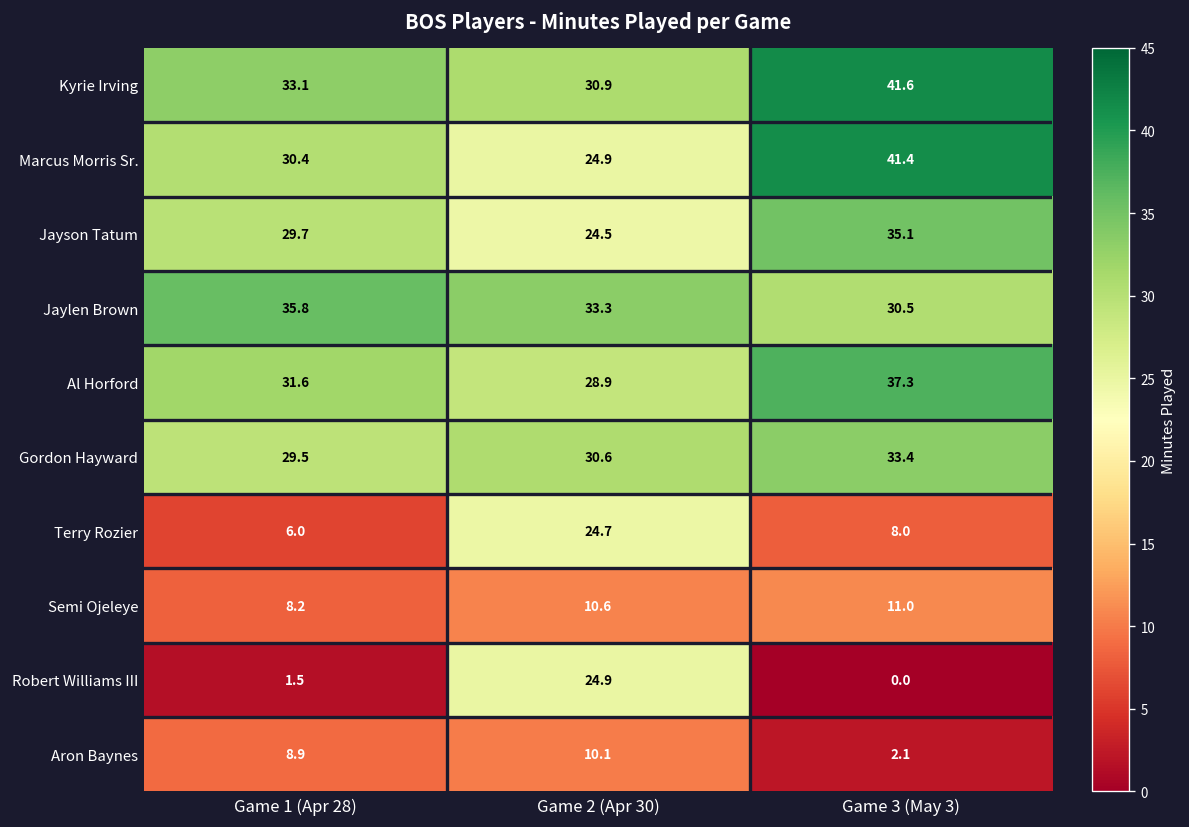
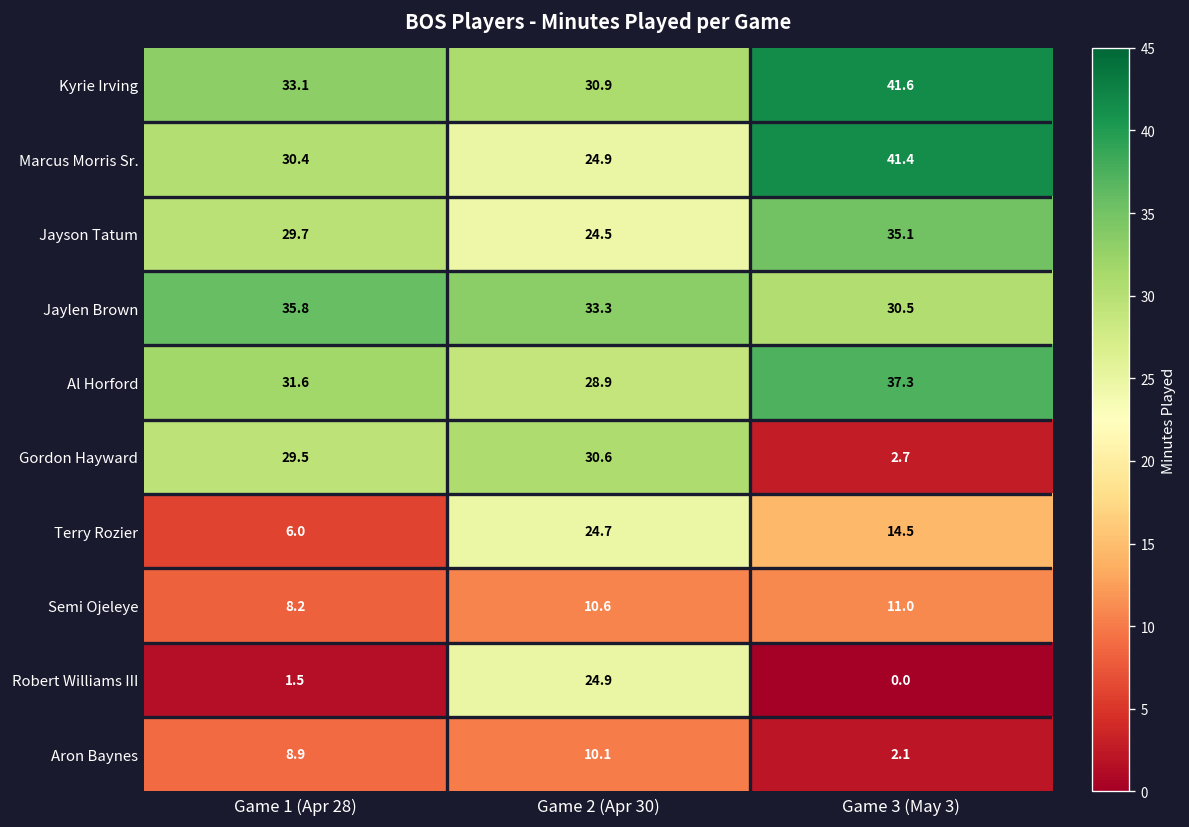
  {
    "Kyrie Irving": {
      "Game 1 (Apr 28)": 33.1,
      "Game 2 (Apr 30)": 30.9,
      "Game 3 (May 3)": 41.6
    },
    "Marcus Morris Sr.": {
      "Game 1 (Apr 28)": 30.4,
      "Game 2 (Apr 30)": 24.9,
      "Game 3 (May 3)": 41.4
    },
    "Jayson Tatum": {
      "Game 1 (Apr 28)": 29.7,
      "Game 2 (Apr 30)": 24.5,
      "Game 3 (May 3)": 35.1
    },
    "Jaylen Brown": {
      "Game 1 (Apr 28)": 35.8,
      "Game 2 (Apr 30)": 33.3,
      "Game 3 (May 3)": 30.5
    },
    "Al Horford": {
      "Game 1 (Apr 28)": 31.6,
      "Game 2 (Apr 30)": 28.9,
      "Game 3 (May 3)": 37.3
    },
    "Gordon Hayward": {
      "Game 1 (Apr 28)": 29.5,
      "Game 2 (Apr 30)": 30.6,
-     "Game 3 (May 3)": 33.4
+     "Game 3 (May 3)": 2.7
    },
    "Terry Rozier": {
      "Game 1 (Apr 28)": 6.0,
      "Game 2 (Apr 30)": 24.7,
-     "Game 3 (May 3)": 8.0
+     "Game 3 (May 3)": 14.5
    },
    "Semi Ojeleye": {
      "Game 1 (Apr 28)": 8.2,
      "Game 2 (Apr 30)": 10.6,
      "Game 3 (May 3)": 11.0
    },
    "Robert Williams III": {
      "Game 1 (Apr 28)": 1.5,
      "Game 2 (Apr 30)": 24.9,
      "Game 3 (May 3)": 0.0
    },
    "Aron Baynes": {
      "Game 1 (Apr 28)": 8.9,
      "Game 2 (Apr 30)": 10.1,
      "Game 3 (May 3)": 2.1
    }
  }
